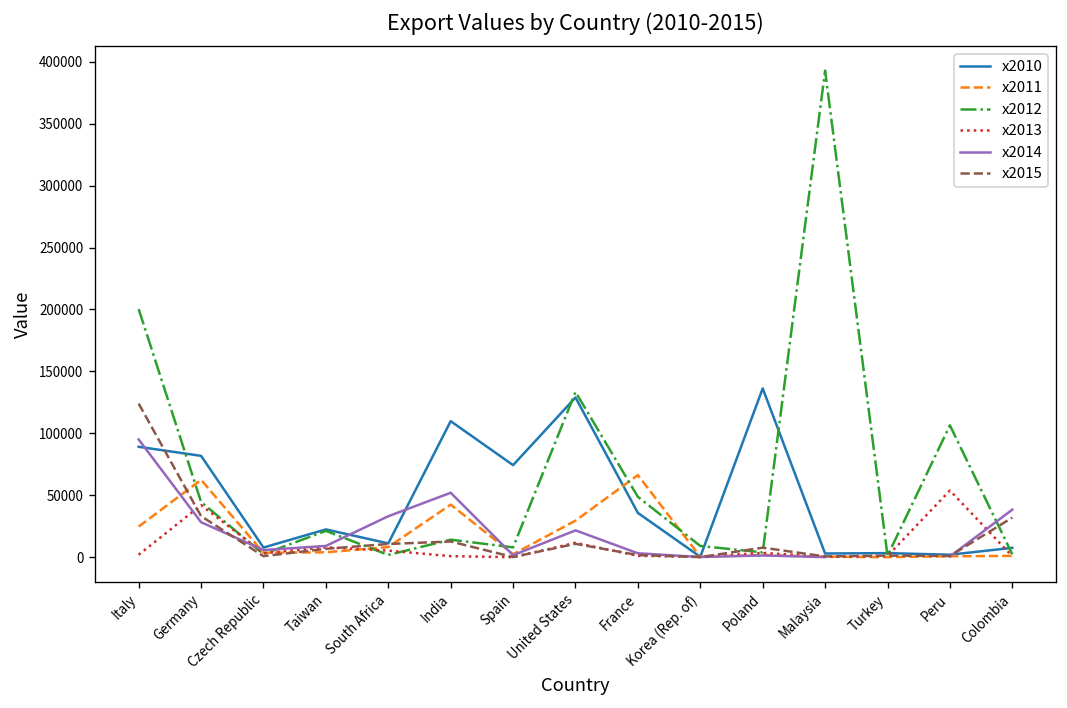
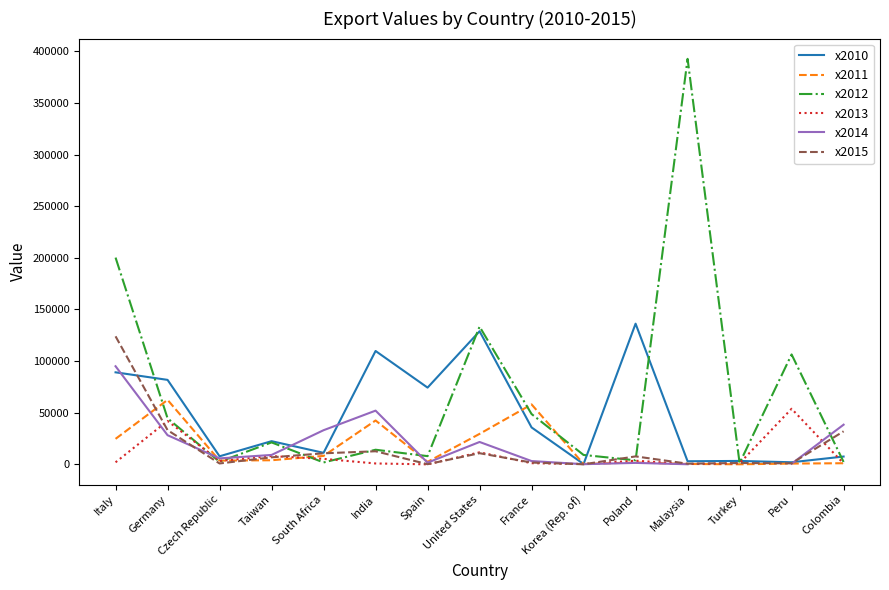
  {
    "x2010": {
      "Italy": 89000,
      "Germany": 82000,
      "India": 110000,
      "Spain": 74000,
      "United States": 129000,
      "France": 36000,
      "Poland": 136000,
      "Colombia": 8000
    },
    "x2011": {
      "Italy": 25000,
      "Germany": 62000,
      "Taiwan": 4000,
      "South Africa": 8000,
      "India": 42000,
      "United States": 30000,
-     "France": 66000
+     "France": 58000
    },
    "x2012": {
      "Italy": 200000,
      "Germany": 45000,
      "South Africa": 2000,
      "Spain": 8000,
      "United States": 133000,
      "France": 49000,
      "Korea (Rep. of)": 9000,
      "Malaysia": 393000,
      "Peru": 106000
    },
    "x2013": {
      "Italy": 2000,
      "Germany": 42000,
      "South Africa": 5000,
      "India": 1000,
      "Peru": 54000
    },
    "x2014": {
      "Italy": 95000,
      "Germany": 28000,
      "South Africa": 33000,
      "India": 52000,
      "United States": 22000,
      "Colombia": 38000
    },
    "x2015": {
      "Italy": 124000,
      "Germany": 33000,
      "Poland": 8000,
      "Colombia": 32000
    }
  }
